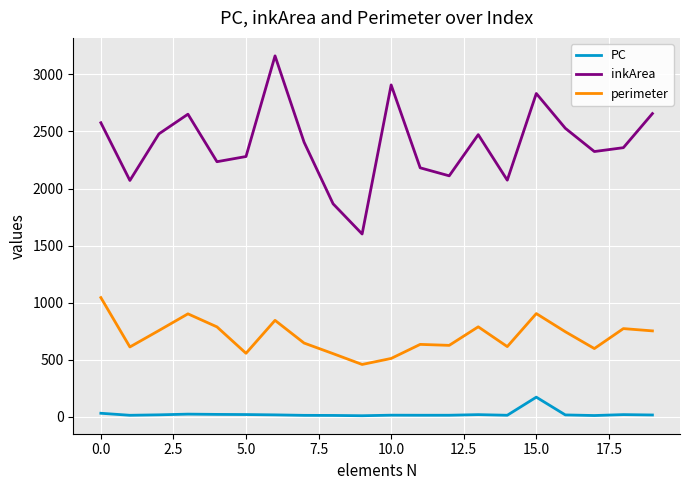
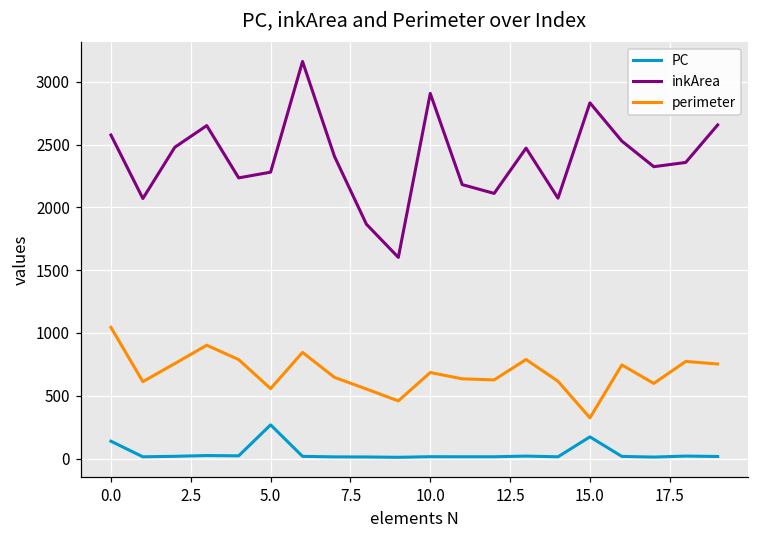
  {
    "PC": {
-     "0.0": 30,
-     "5.0": 20,
+     "0.0": 140,
+     "5.0": 270,
      "10.0": 20,
      "15.0": 170
    },
    "inkArea": {
      "0.0": 2580,
      "5.0": 2280,
      "10.0": 2910,
      "15.0": 2830
    },
    "perimeter": {
      "0.0": 1040,
      "5.0": 560,
-     "10.0": 510,
-     "15.0": 900
+     "10.0": 690,
+     "15.0": 320
    }
  }
